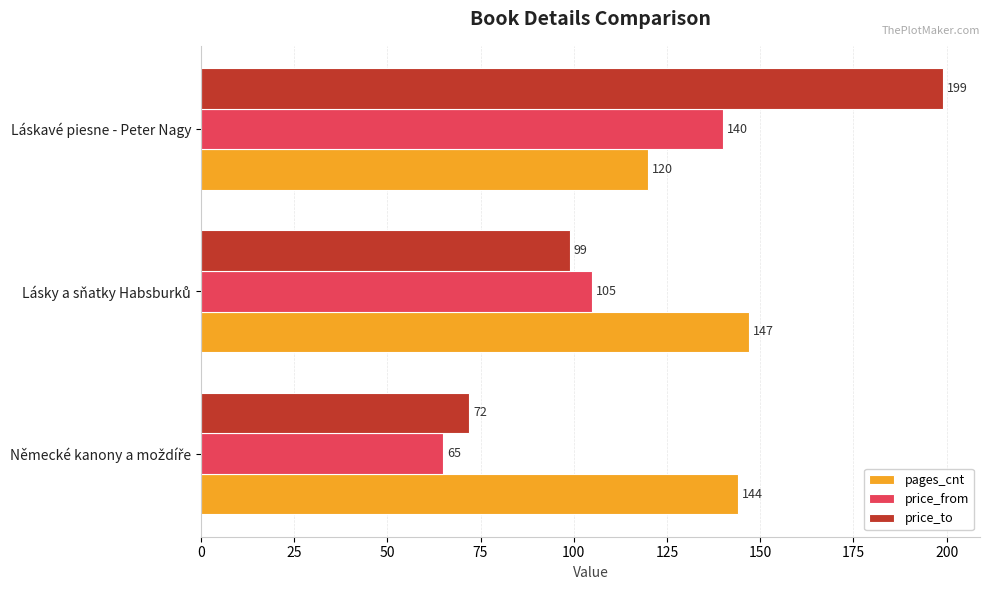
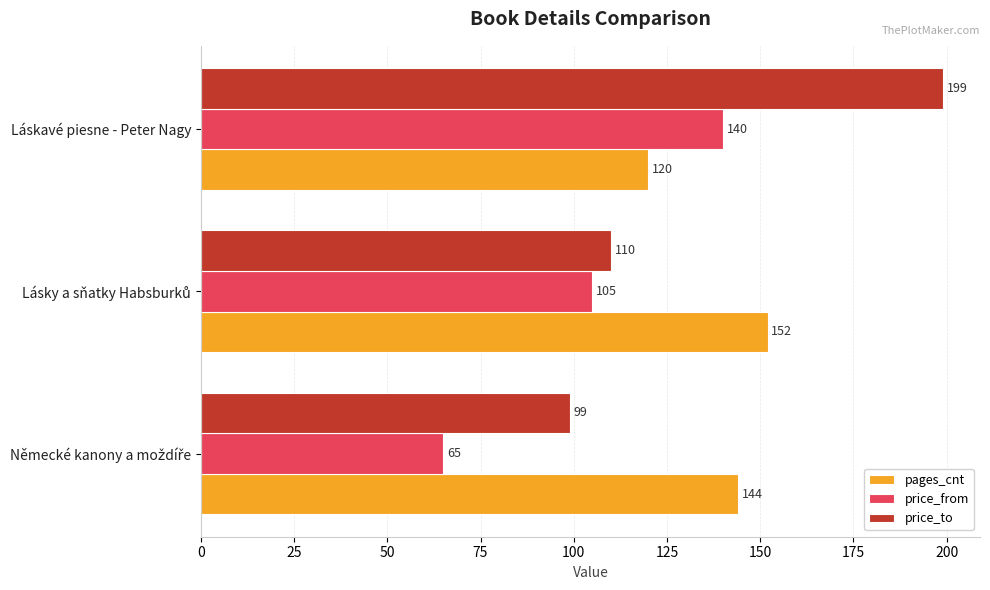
  {
    "pages_cnt": {
      "Láskavé piesne - Peter Nagy": 120,
-     "Lásky a sňatky Habsburků": 147,
+     "Lásky a sňatky Habsburků": 152,
      "Německé kanony a moždíře": 144
    },
    "price_from": {
      "Láskavé piesne - Peter Nagy": 140,
      "Lásky a sňatky Habsburků": 105,
      "Německé kanony a moždíře": 65
    },
    "price_to": {
      "Láskavé piesne - Peter Nagy": 199,
-     "Lásky a sňatky Habsburků": 99,
-     "Německé kanony a moždíře": 72
+     "Lásky a sňatky Habsburků": 110,
+     "Německé kanony a moždíře": 99
    }
  }
